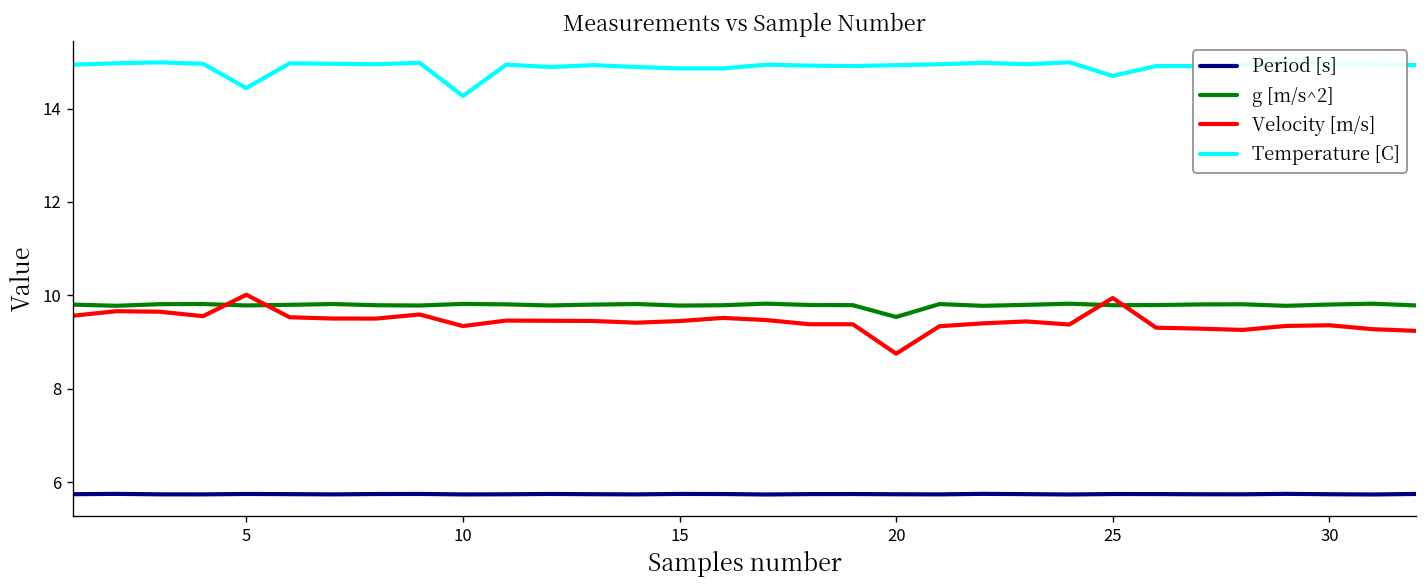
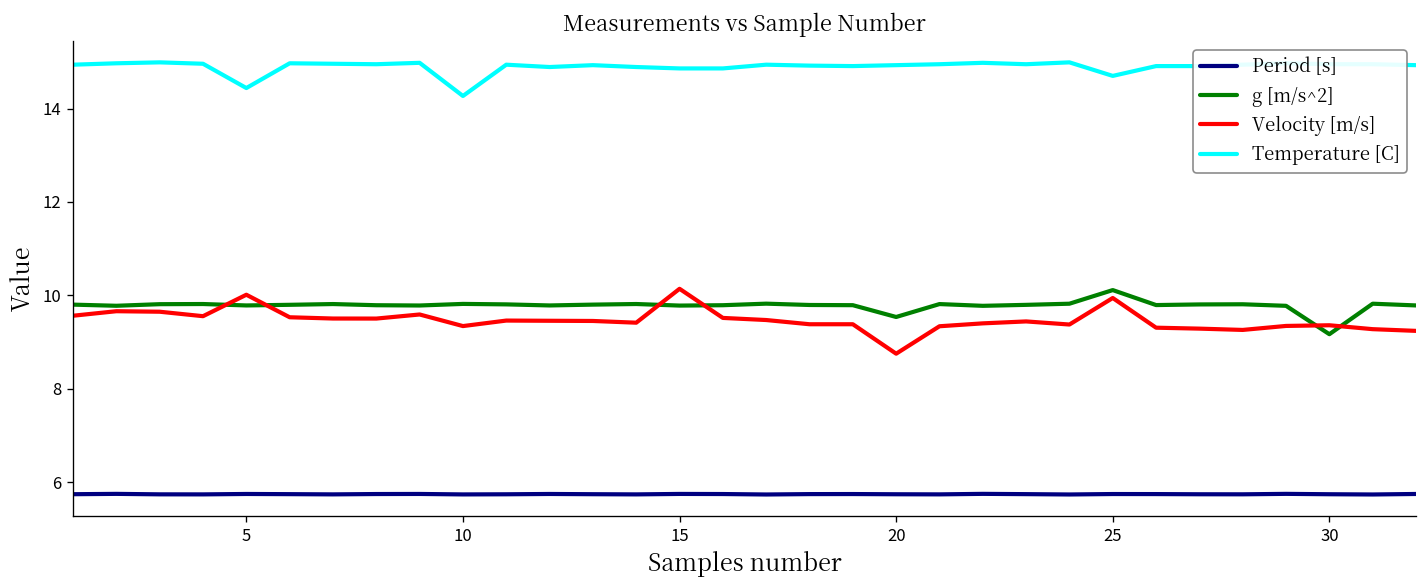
  {
    "Period [s]": {
      "5": 5.7,
      "10": 5.7,
      "15": 5.7,
      "20": 5.7,
      "25": 5.7,
      "30": 5.7
    },
    "g [m/s^2]": {
      "5": 9.8,
      "10": 9.8,
      "15": 9.8,
      "20": 9.5,
-     "25": 9.8,
-     "30": 9.8
+     "25": 10.1,
+     "30": 9.2
    },
    "Velocity [m/s]": {
      "5": 10.0,
      "10": 9.3,
-     "15": 9.5,
+     "15": 10.1,
      "20": 8.8,
      "25": 9.9,
      "30": 9.4
    },
    "Temperature [C]": {
      "5": 14.4,
      "10": 14.3,
      "15": 14.9,
      "20": 14.9,
      "25": 14.7
    }
  }
